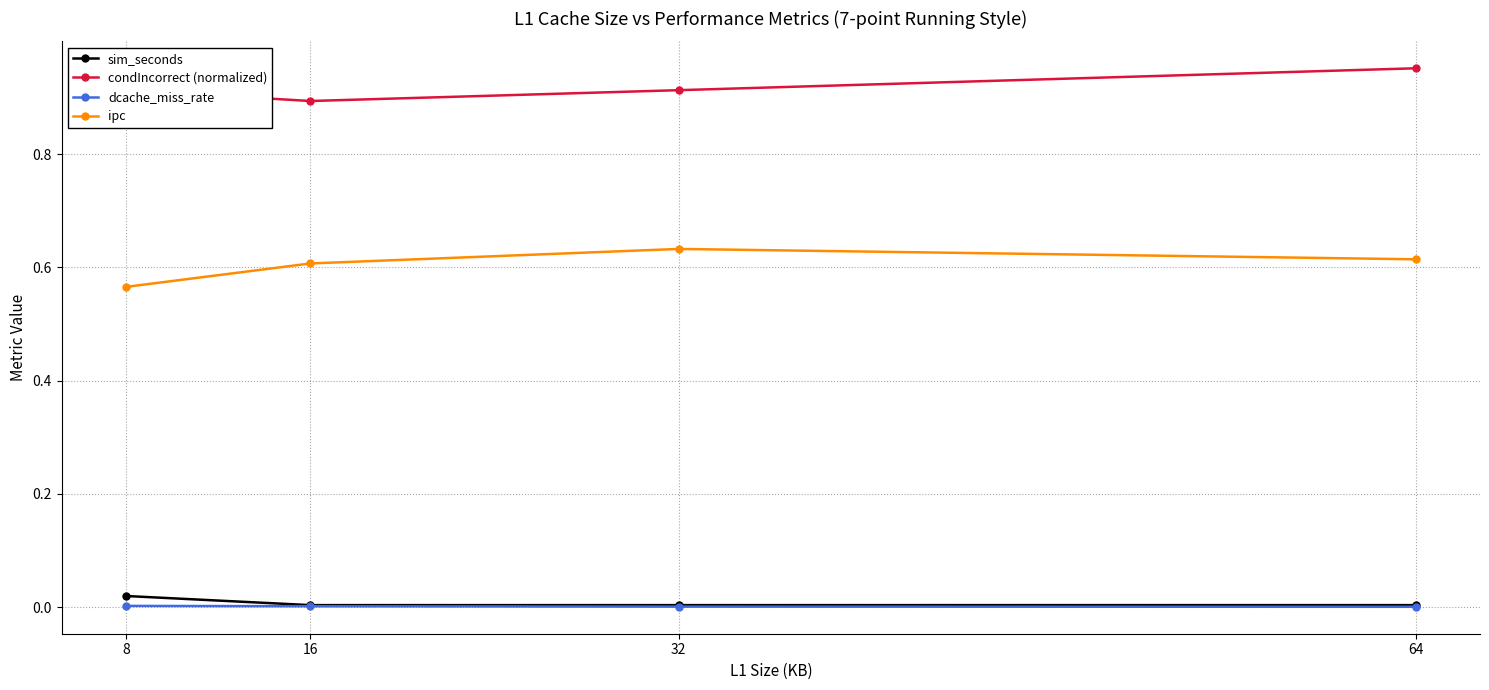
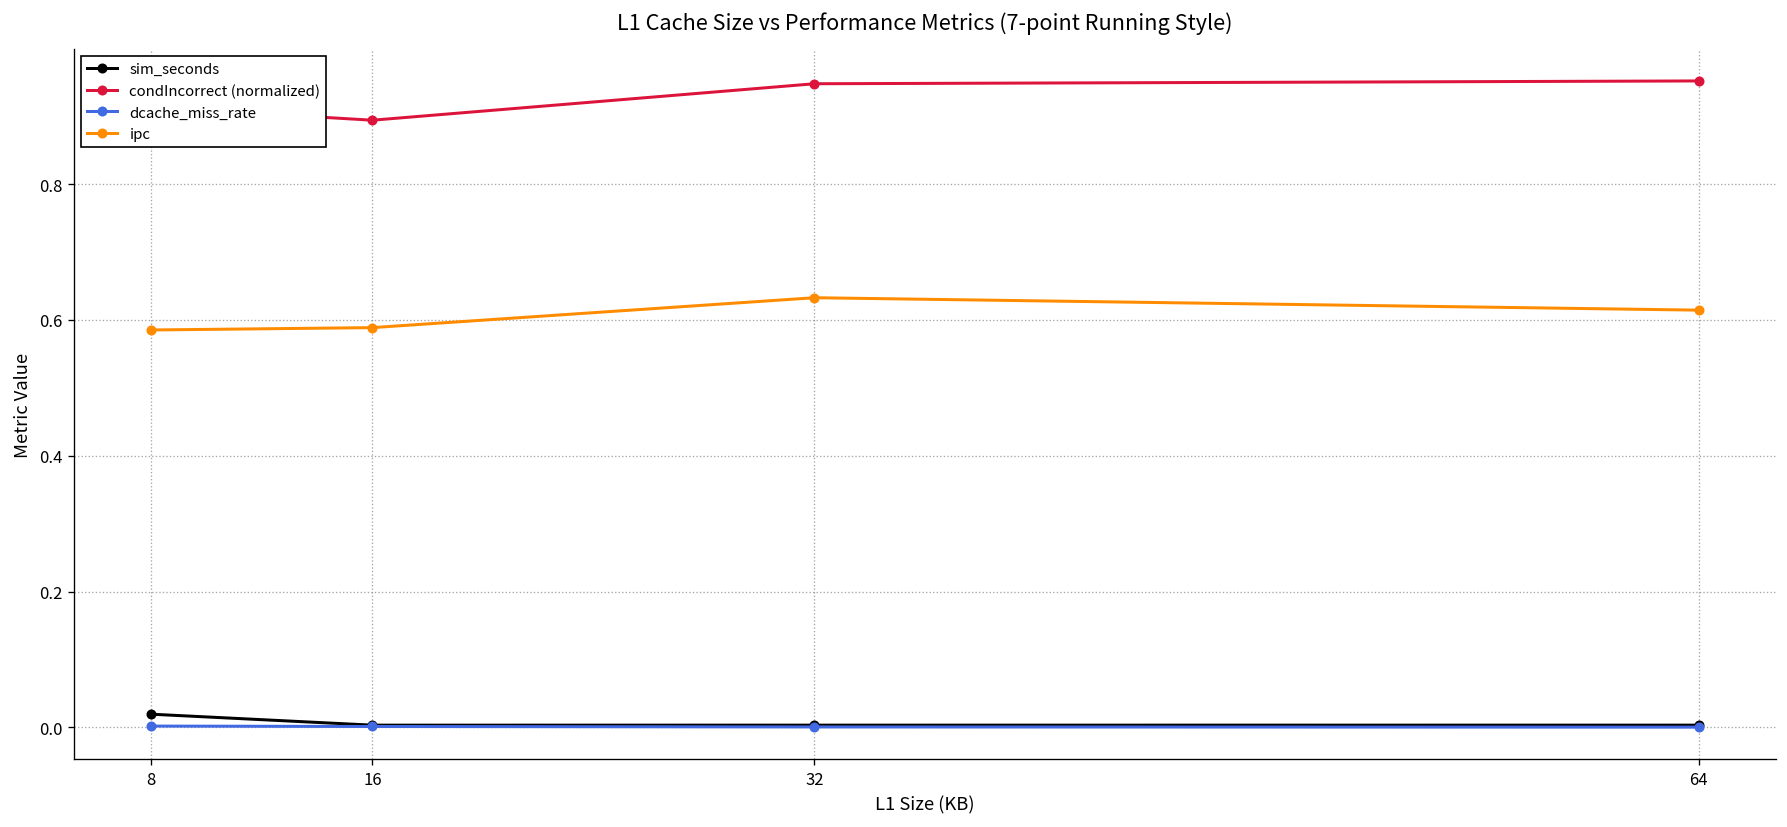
  {
    "sim_seconds": {
      "8": 0.02
    },
    "condIncorrect (normalized)": {
      "16": 0.89,
-     "32": 0.91,
+     "32": 0.95,
      "64": 0.95
    },
    "dcache_miss_rate": {
      "8": 0.00
    },
    "ipc": {
-     "8": 0.57,
-     "16": 0.61,
+     "8": 0.59,
+     "16": 0.59,
      "32": 0.63,
      "64": 0.61
    }
  }
